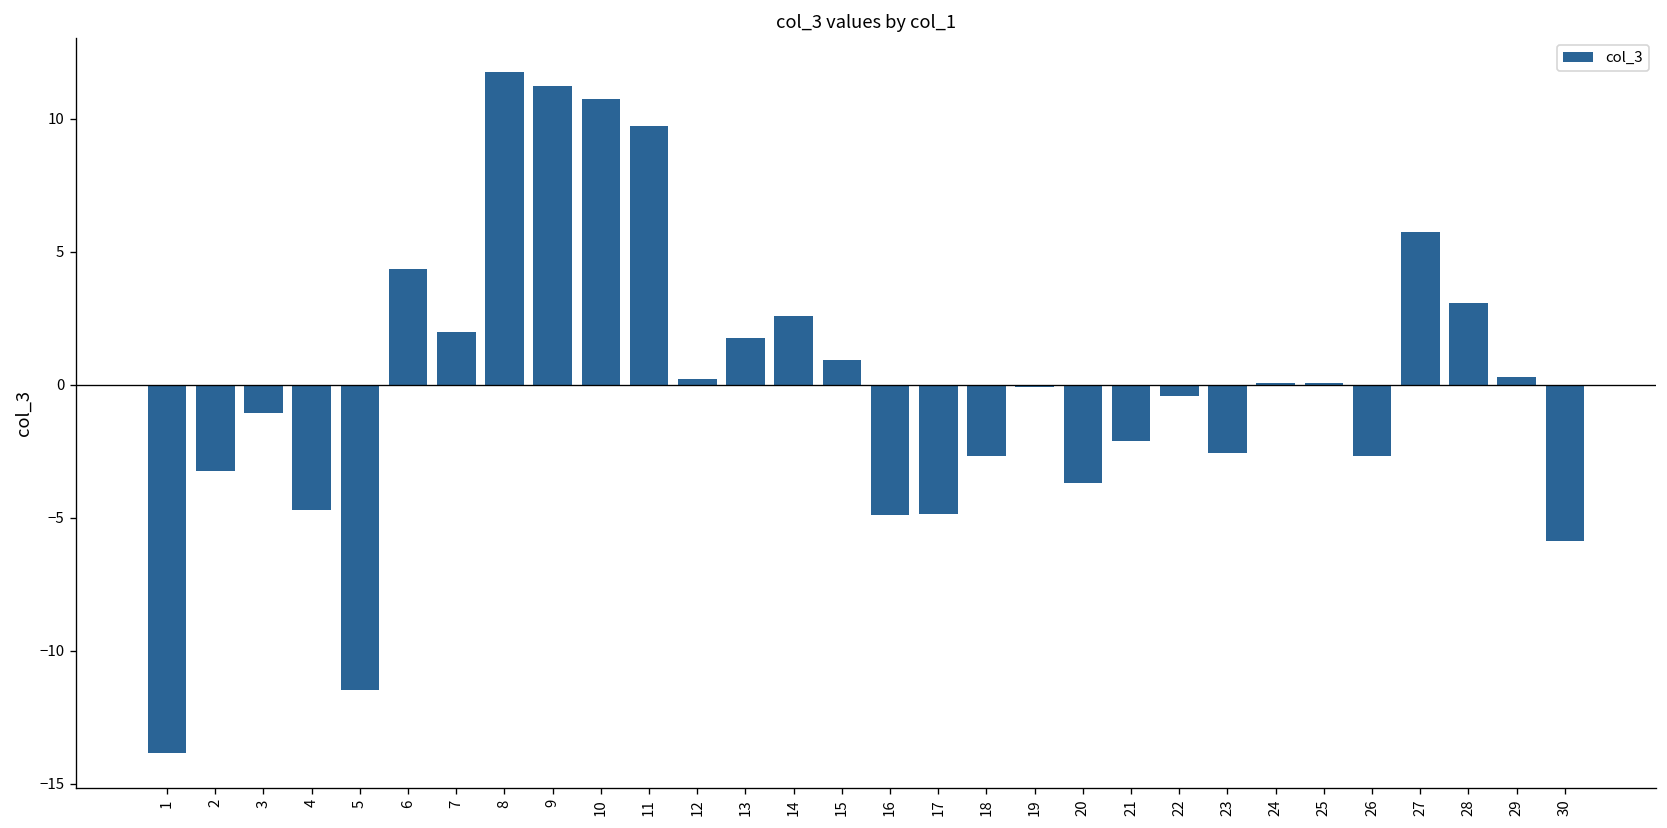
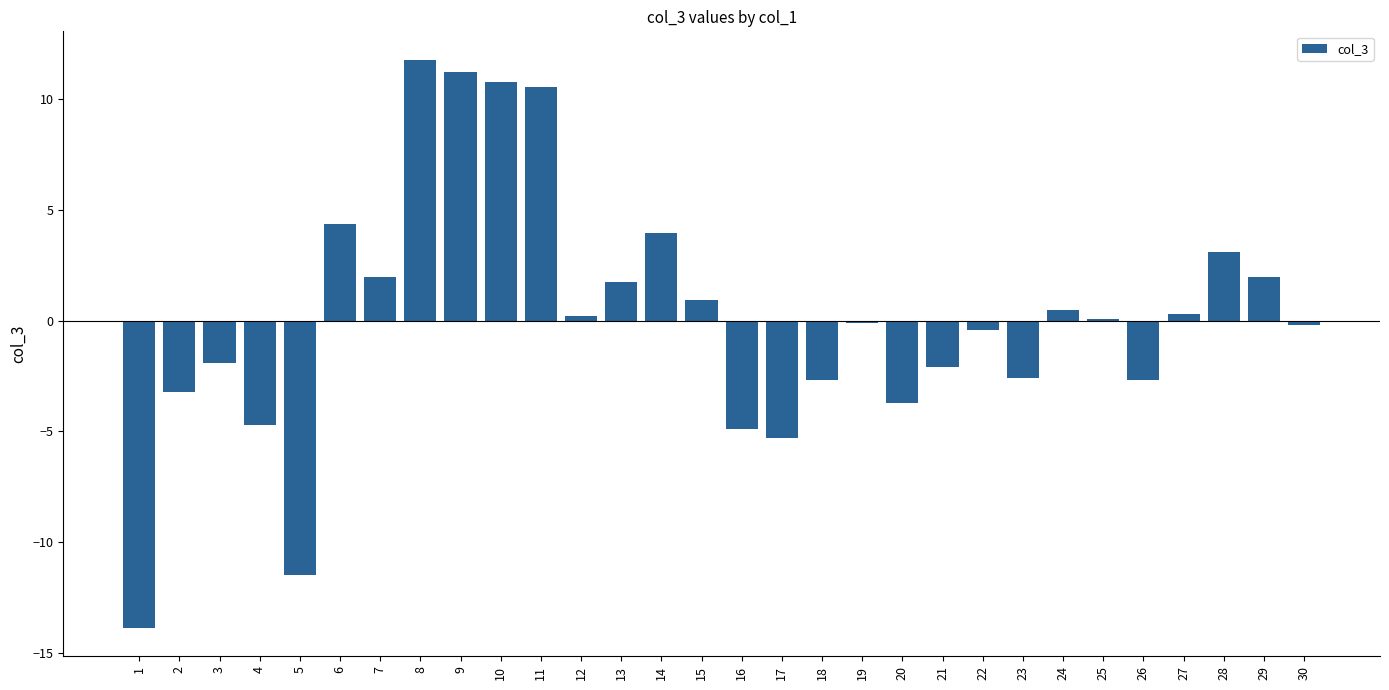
  {
    "1": -13.9,
    "2": -3.2,
-   "3": -1.1,
+   "3": -1.9,
    "4": -4.7,
    "5": -11.5,
    "6": 4.4,
    "7": 2.0,
    "8": 11.8,
    "9": 11.2,
    "10": 10.8,
-   "11": 9.7,
+   "11": 10.5,
    "12": 0.2,
    "13": 1.7,
-   "14": 2.6,
+   "14": 3.9,
    "15": 0.9,
    "16": -4.9,
-   "17": -4.9,
+   "17": -5.3,
    "18": -2.7,
    "20": -3.7,
    "21": -2.1,
    "22": -0.4,
    "23": -2.6,
-   "24": 0.1,
+   "24": 0.5,
    "26": -2.7,
-   "27": 5.7,
+   "27": 0.3,
    "28": 3.1,
-   "29": 0.3,
-   "30": -5.9
+   "29": 1.9,
+   "30": -0.2
  }
